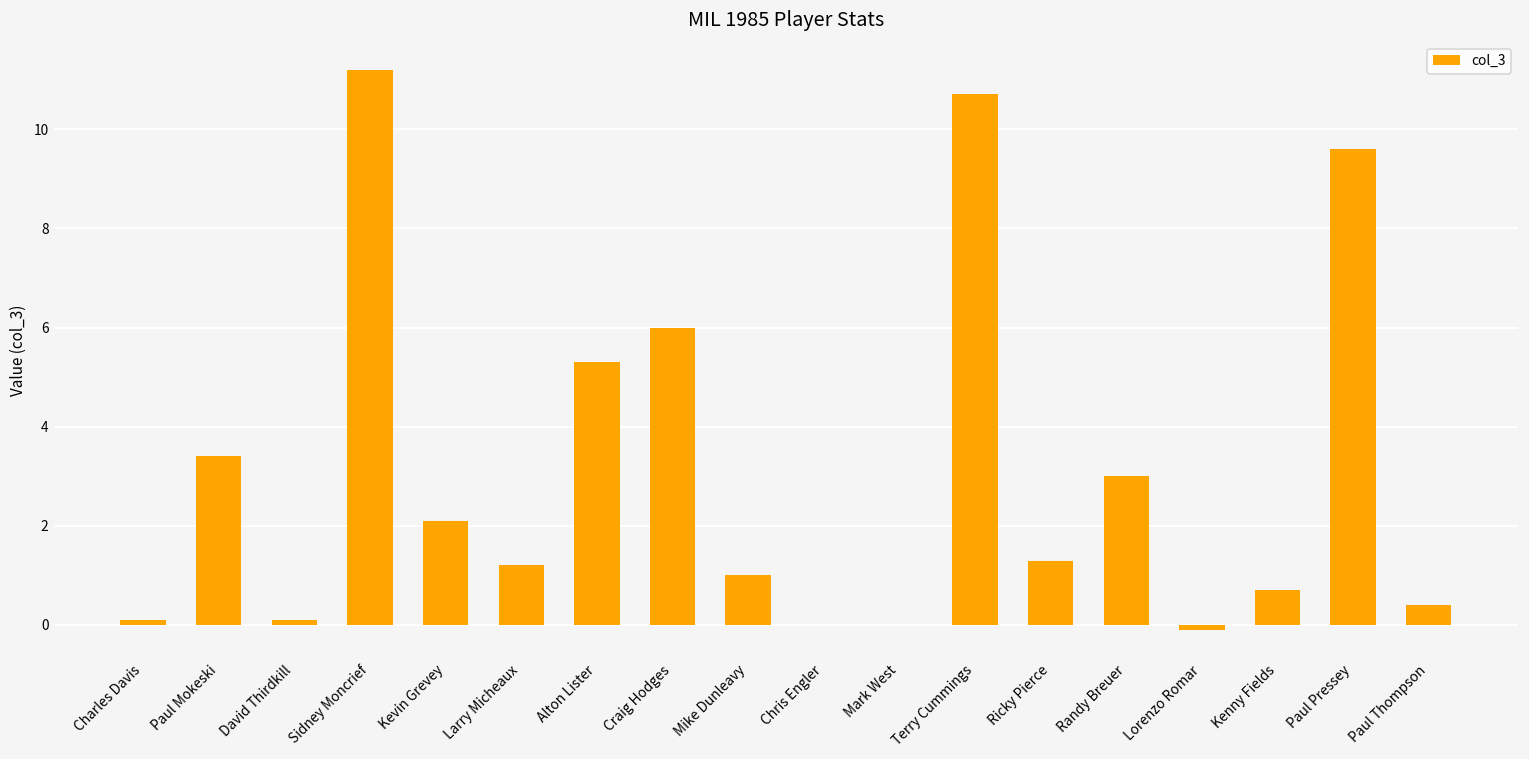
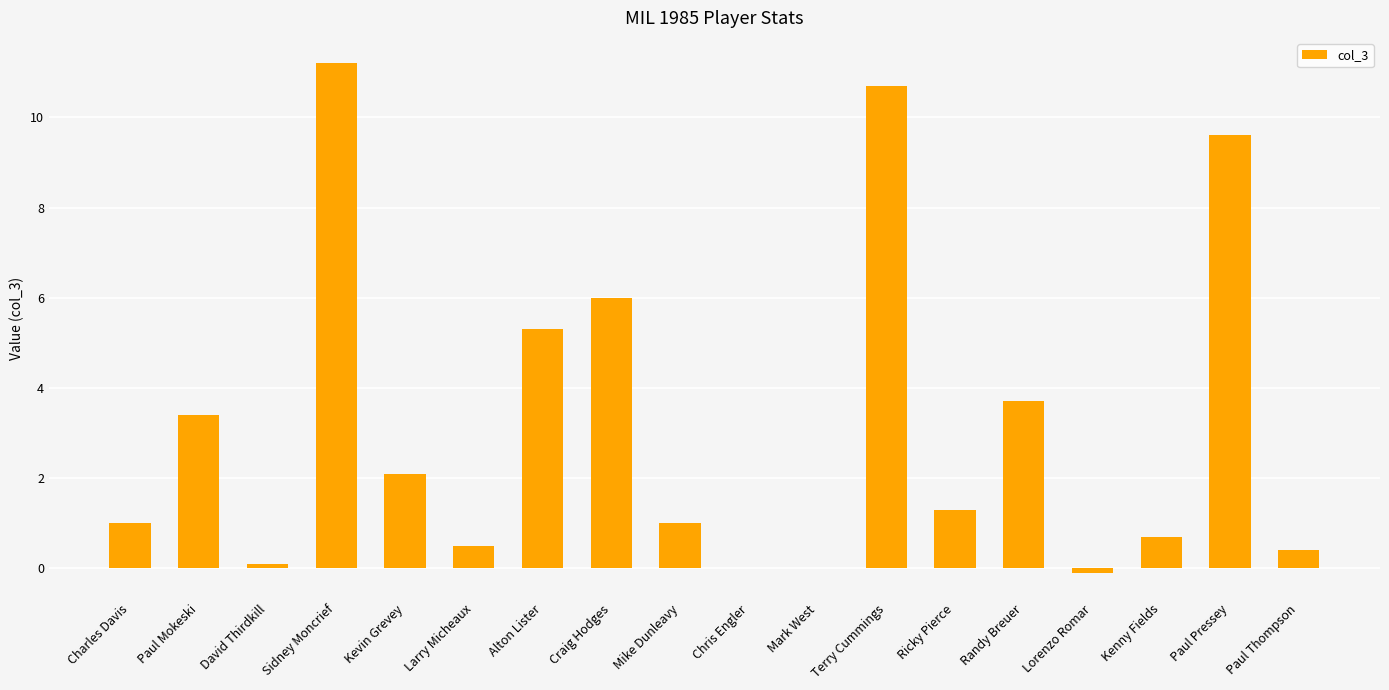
  {
-   "Charles Davis": 0.1,
+   "Charles Davis": 1.0,
    "Paul Mokeski": 3.4,
    "David Thirdkill": 0.1,
    "Sidney Moncrief": 11.2,
    "Kevin Grevey": 2.1,
-   "Larry Micheaux": 1.2,
+   "Larry Micheaux": 0.5,
    "Alton Lister": 5.3,
    "Craig Hodges": 6.0,
    "Mike Dunleavy": 1.0,
    "Chris Engler": 0.0,
    "Mark West": 0.0,
    "Terry Cummings": 10.7,
    "Ricky Pierce": 1.3,
-   "Randy Breuer": 3.0,
+   "Randy Breuer": 3.7,
    "Lorenzo Romar": -0.1,
    "Kenny Fields": 0.7,
    "Paul Pressey": 9.6,
    "Paul Thompson": 0.4
  }
